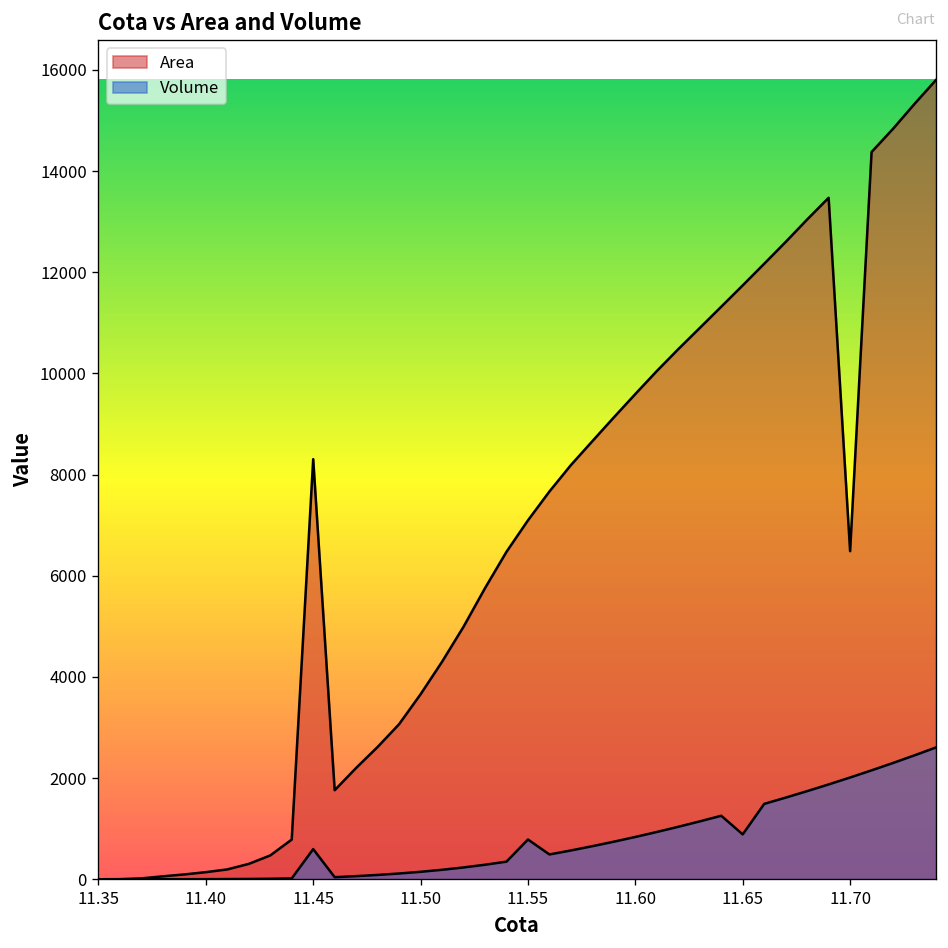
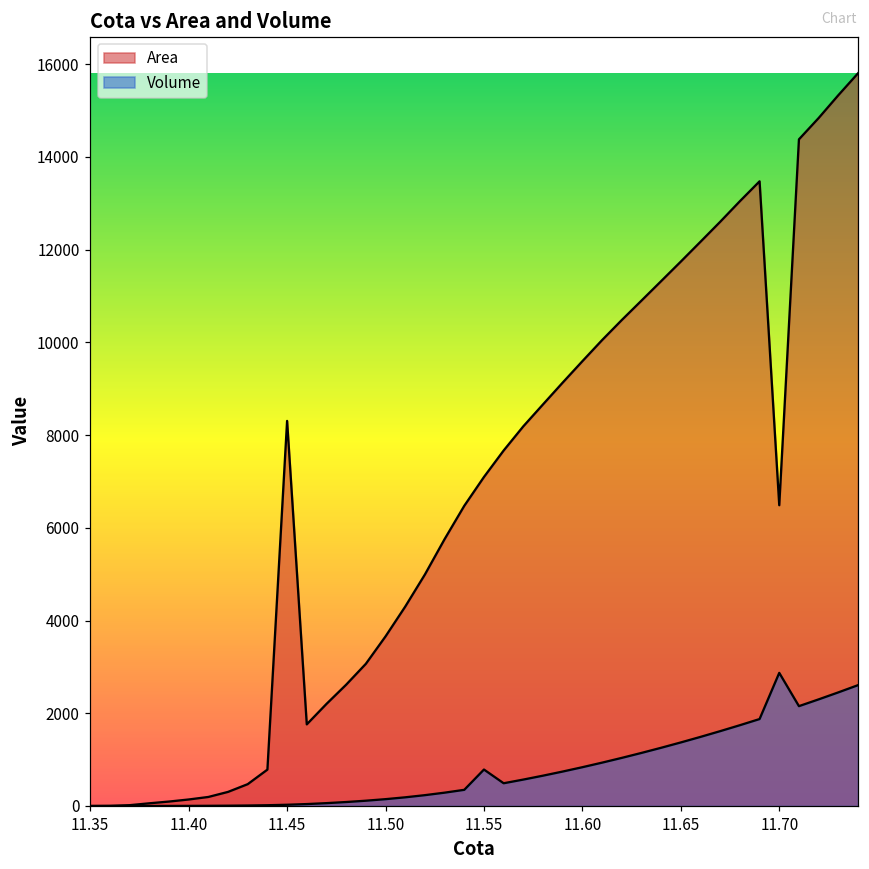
  {
    "Area": {
      "11.40": 100,
      "11.45": 8300,
      "11.50": 3700,
      "11.55": 7100,
      "11.60": 9600,
      "11.65": 11700,
      "11.70": 6500
    },
    "Volume": {
      "11.40": 0,
-     "11.45": 600,
+     "11.45": 0,
      "11.50": 100,
      "11.55": 800,
      "11.60": 800,
-     "11.65": 900,
-     "11.70": 2000
+     "11.65": 1400,
+     "11.70": 2900
    }
  }
